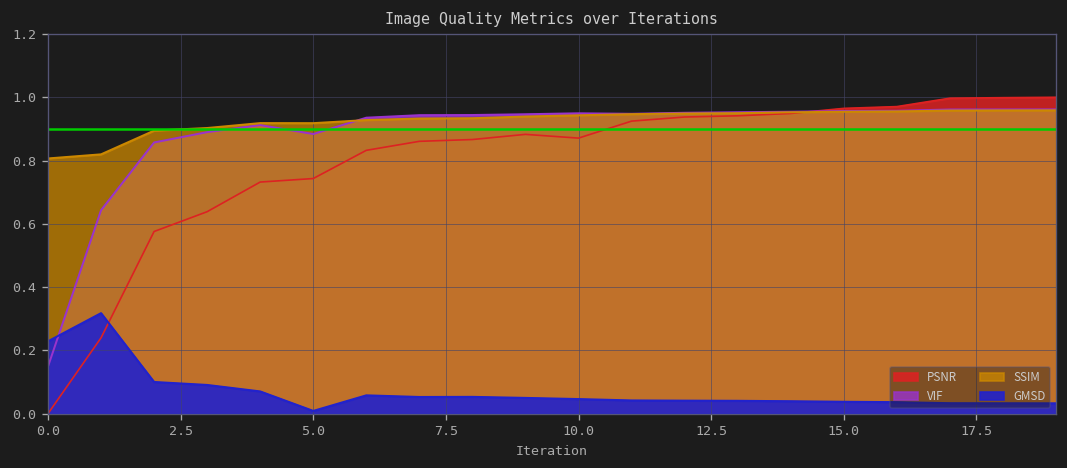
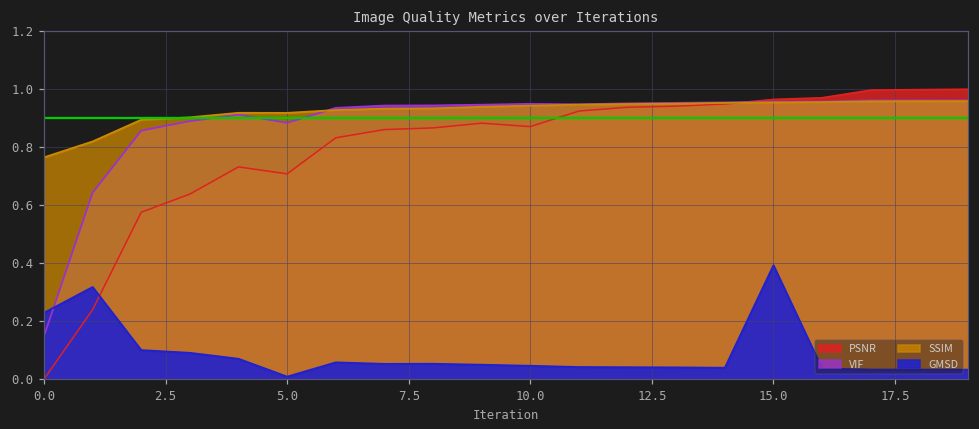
  {
    "PSNR": {
      "0.0": 0.00,
-     "5.0": 0.74,
+     "5.0": 0.71,
      "10.0": 0.87
    },
    "VIF": {
      "0.0": 0.15,
      "5.0": 0.88
    },
    "SSIM": {
-     "0.0": 0.81,
+     "0.0": 0.76,
      "5.0": 0.92
    },
    "GMSD": {
      "0.0": 0.23,
      "5.0": 0.01,
      "10.0": 0.05,
-     "15.0": 0.04
+     "15.0": 0.39
    }
  }
